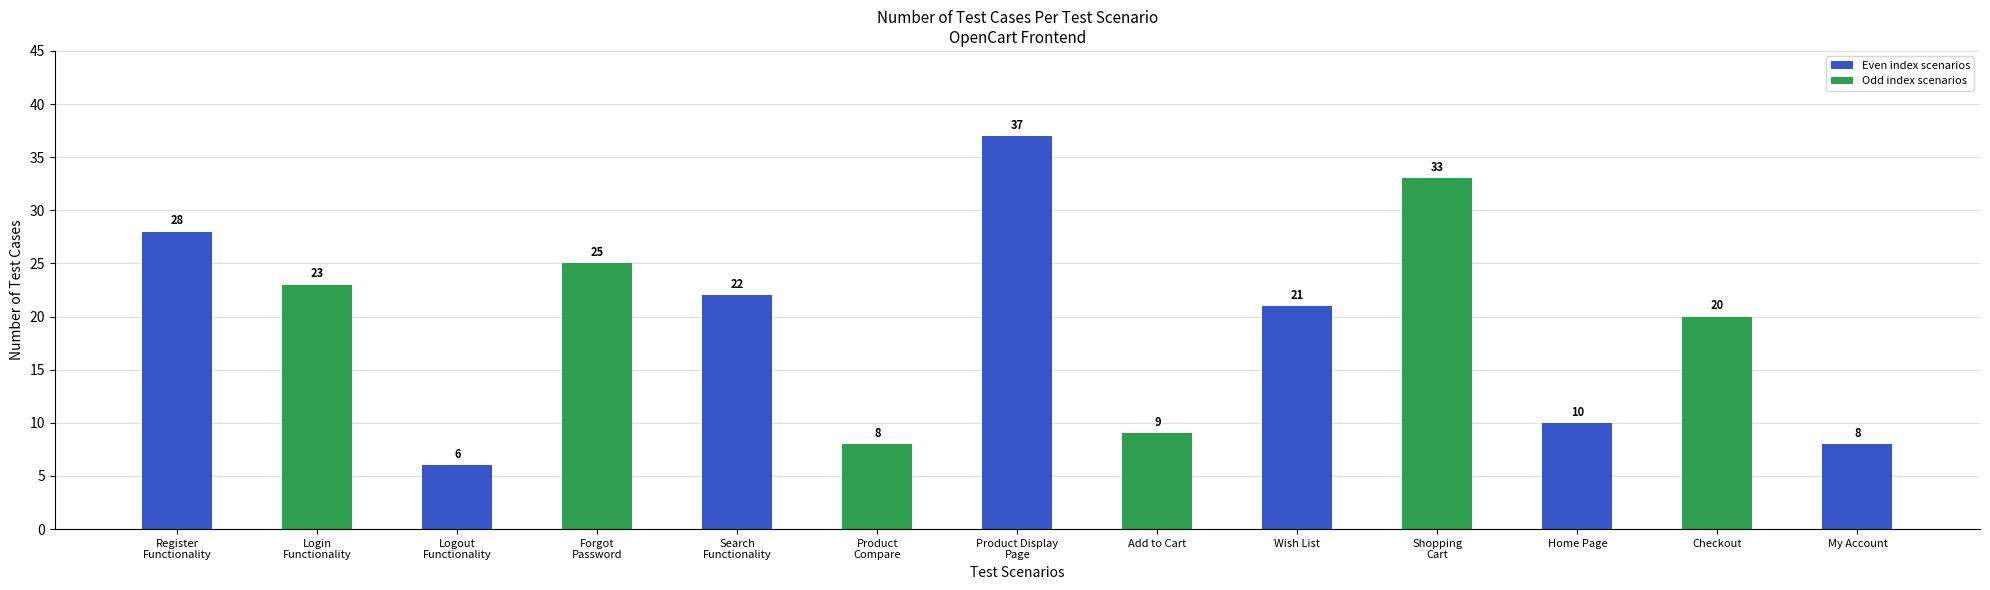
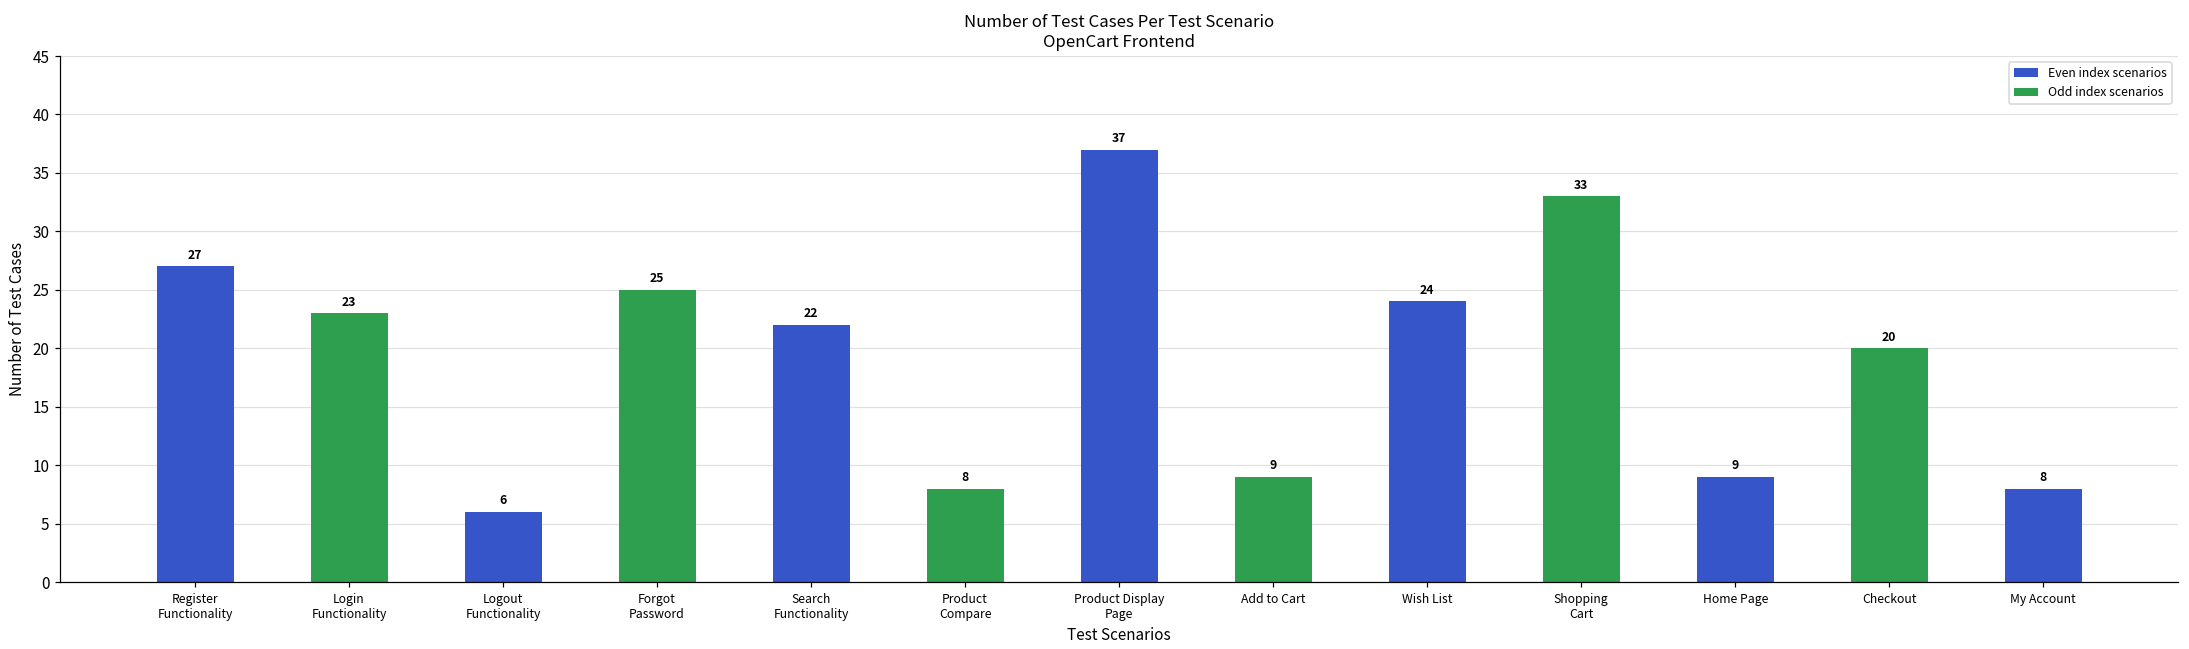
  {
-   "Register Functionality": 28,
+   "Register Functionality": 27,
    "Login Functionality": 23,
    "Logout Functionality": 6,
    "Forgot Password": 25,
    "Search Functionality": 22,
    "Product Compare": 8,
    "Product Display Page": 37,
    "Add to Cart": 9,
-   "Wish List": 21,
+   "Wish List": 24,
    "Shopping Cart": 33,
-   "Home Page": 10,
+   "Home Page": 9,
    "Checkout": 20,
    "My Account": 8
  }
